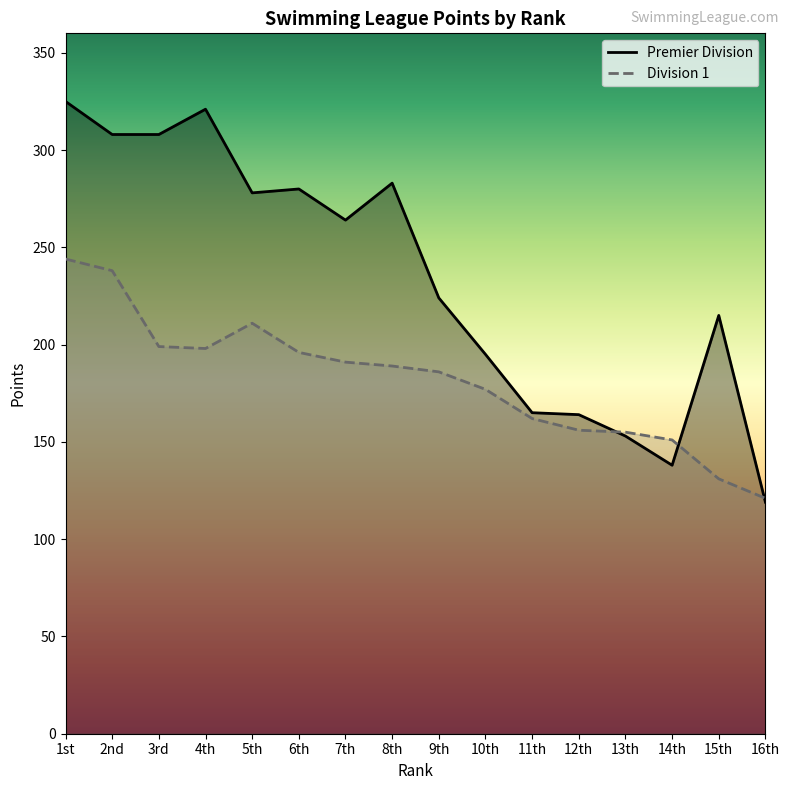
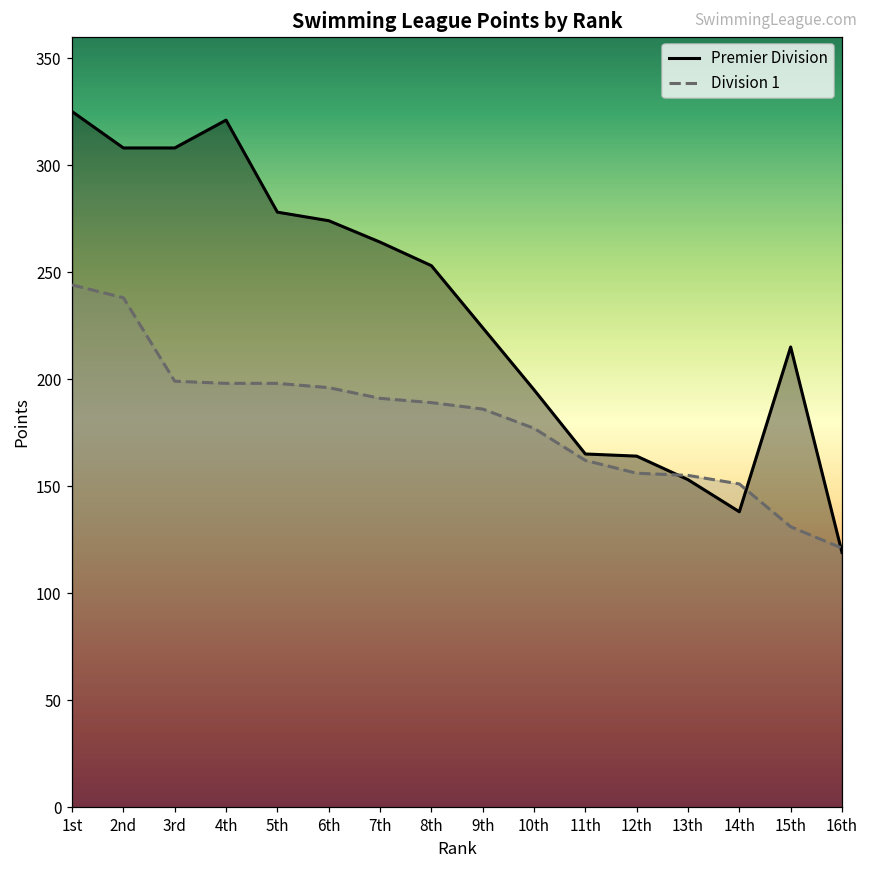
  {
    "Premier Division": {
      "1st": 325,
      "2nd": 308,
      "3rd": 308,
      "4th": 321,
      "5th": 278,
-     "6th": 280,
+     "6th": 274,
      "7th": 264,
-     "8th": 283,
+     "8th": 253,
      "9th": 224,
      "10th": 195,
      "11th": 165,
      "12th": 164,
      "13th": 153,
      "14th": 138,
      "15th": 215,
      "16th": 119
    },
    "Division 1": {
      "1st": 244,
      "2nd": 238,
      "3rd": 199,
      "4th": 198,
-     "5th": 211,
+     "5th": 198,
      "6th": 196,
      "7th": 191,
      "8th": 189,
      "9th": 186,
      "10th": 177,
      "11th": 162,
      "12th": 156,
      "13th": 155,
      "14th": 151,
      "15th": 131,
      "16th": 121
    }
  }
